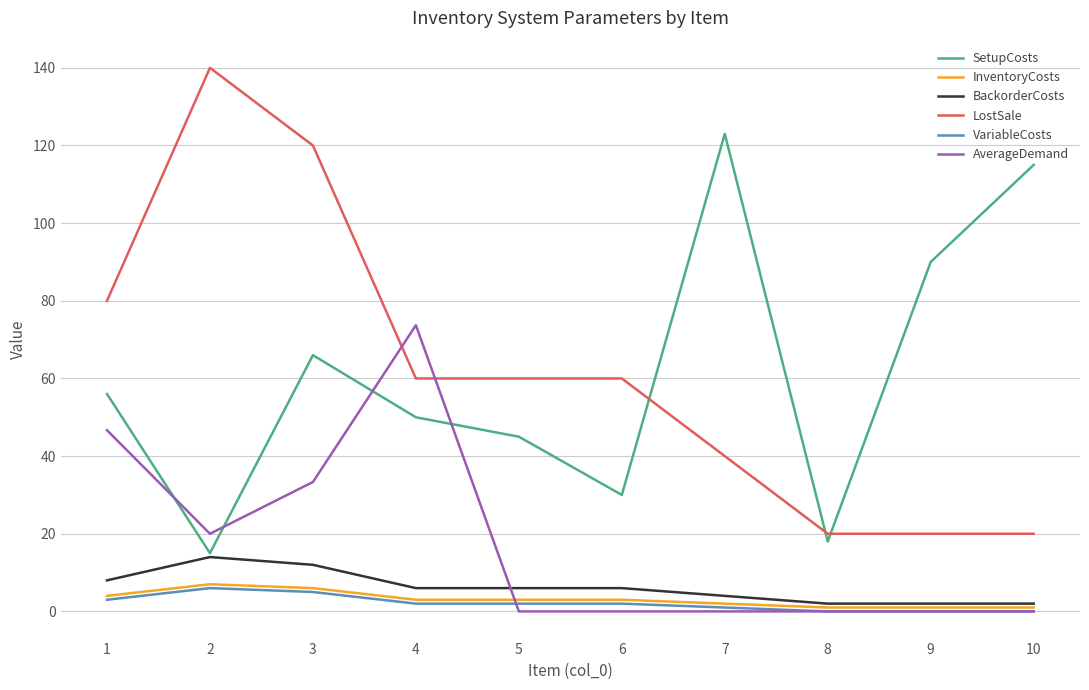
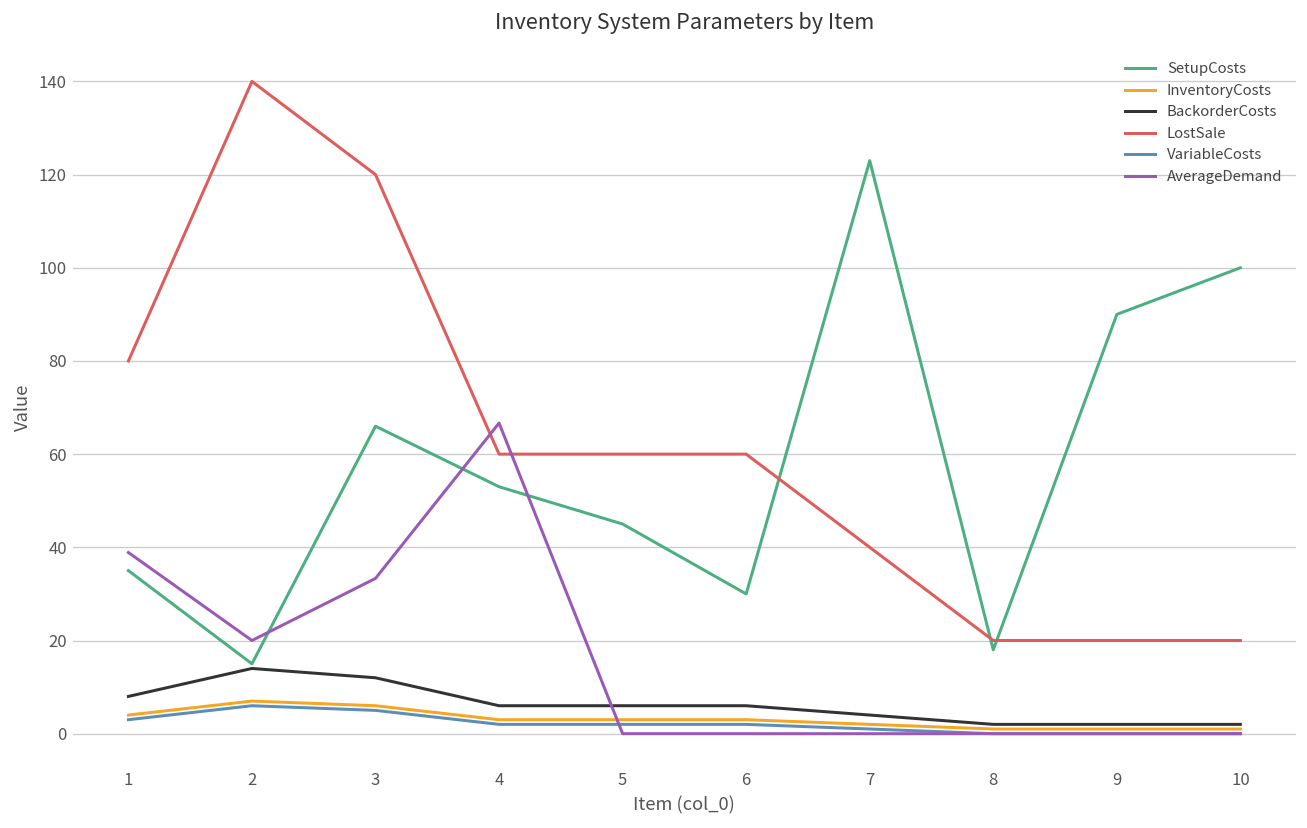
  {
    "SetupCosts": {
-     "1": 56,
+     "1": 35,
      "2": 15,
      "3": 66,
-     "4": 50,
+     "4": 53,
      "5": 45,
      "6": 30,
      "7": 123,
      "8": 18,
      "9": 90,
-     "10": 115
+     "10": 100
    },
    "InventoryCosts": {
      "1": 4,
      "2": 7,
      "3": 6,
      "4": 3,
      "5": 3,
      "6": 3,
      "7": 2,
      "8": 1,
      "9": 1,
      "10": 1
    },
    "BackorderCosts": {
      "1": 8,
      "2": 14,
      "3": 12,
      "4": 6,
      "5": 6,
      "6": 6,
      "7": 4,
      "8": 2,
      "9": 2,
      "10": 2
    },
    "LostSale": {
      "1": 80,
      "2": 140,
      "3": 120,
      "4": 60,
      "5": 60,
      "6": 60,
      "7": 40,
      "8": 20,
      "9": 20,
      "10": 20
    },
    "VariableCosts": {
      "1": 3,
      "2": 6,
      "3": 5,
      "4": 2,
      "5": 2,
      "6": 2,
      "7": 1
    },
    "AverageDemand": {
-     "1": 47,
+     "1": 39,
      "2": 20,
      "3": 33,
-     "4": 74,
+     "4": 67,
      "5": 0,
      "6": 0,
      "7": 0
    }
  }
